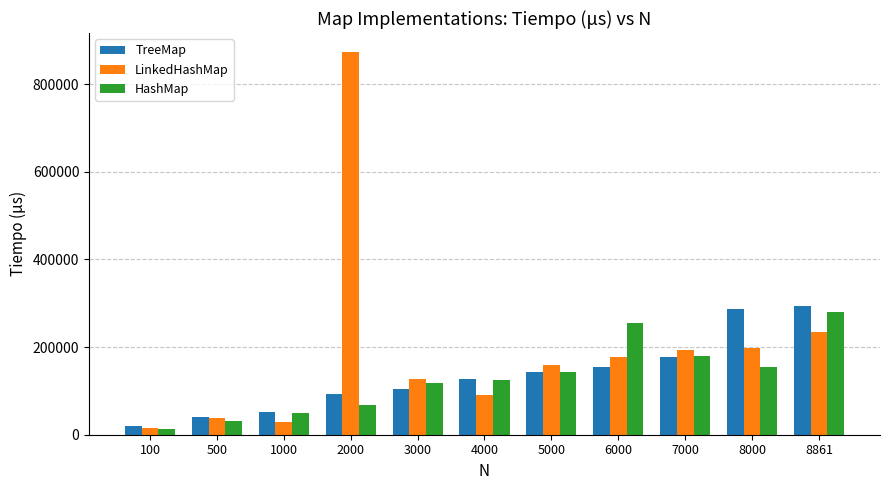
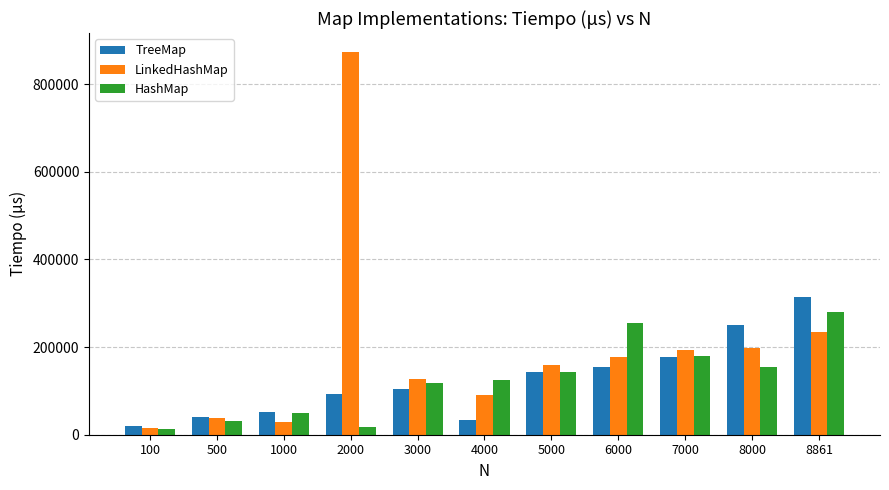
  {
    "TreeMap": {
      "100": 20000,
      "500": 40000,
      "1000": 50000,
      "2000": 90000,
      "3000": 100000,
-     "4000": 130000,
+     "4000": 30000,
      "5000": 140000,
      "6000": 150000,
      "7000": 180000,
-     "8000": 290000,
-     "8861": 290000
+     "8000": 250000,
+     "8861": 310000
    },
    "LinkedHashMap": {
      "100": 10000,
      "500": 40000,
      "1000": 30000,
      "2000": 870000,
      "3000": 130000,
      "4000": 90000,
      "5000": 160000,
      "6000": 180000,
      "7000": 190000,
      "8000": 200000,
      "8861": 240000
    },
    "HashMap": {
      "100": 10000,
      "500": 30000,
      "1000": 50000,
-     "2000": 70000,
+     "2000": 20000,
      "3000": 120000,
      "4000": 130000,
      "5000": 140000,
      "6000": 250000,
      "7000": 180000,
      "8000": 150000,
      "8861": 280000
    }
  }
